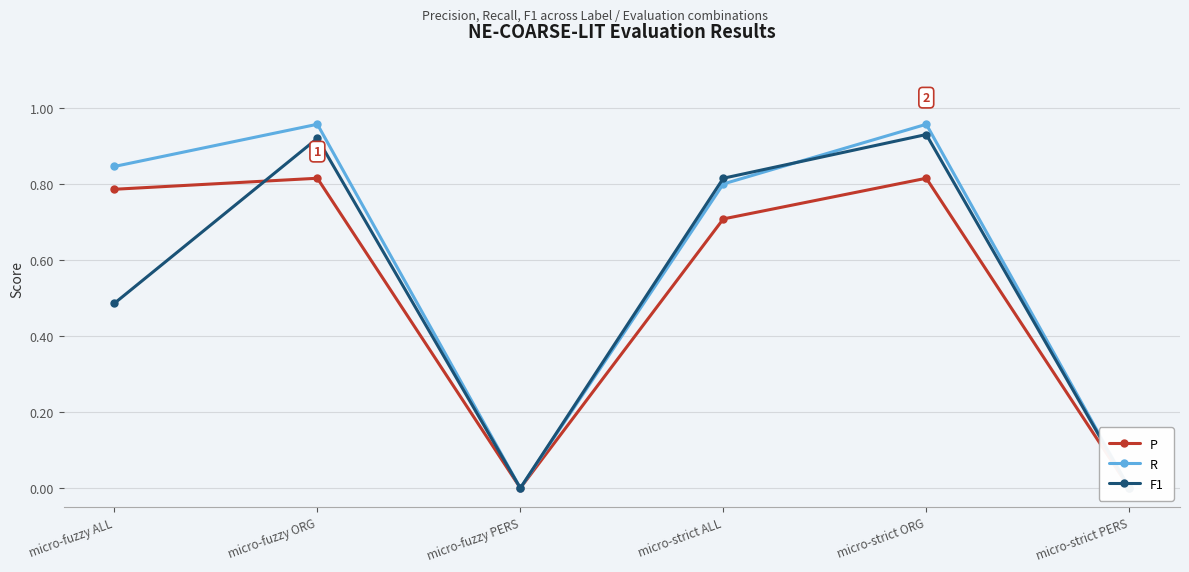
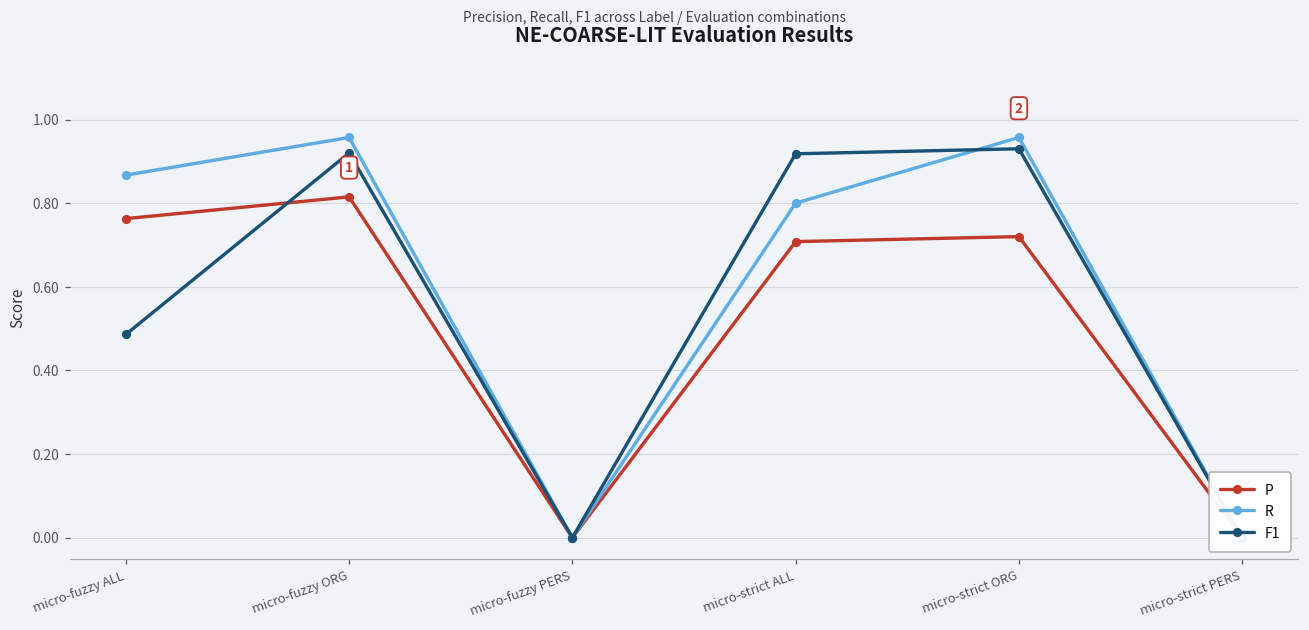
  {
    "P": {
-     "micro-fuzzy ALL": 0.79,
+     "micro-fuzzy ALL": 0.76,
      "micro-strict ALL": 0.71,
-     "micro-strict ORG": 0.82
+     "micro-strict ORG": 0.72
    },
    "R": {
-     "micro-fuzzy ALL": 0.85,
+     "micro-fuzzy ALL": 0.87,
      "micro-strict ALL": 0.80
    },
    "F1": {
      "micro-fuzzy ALL": 0.49,
-     "micro-strict ALL": 0.82,
+     "micro-strict ALL": 0.92,
      "micro-strict ORG": 0.93
    }
  }
